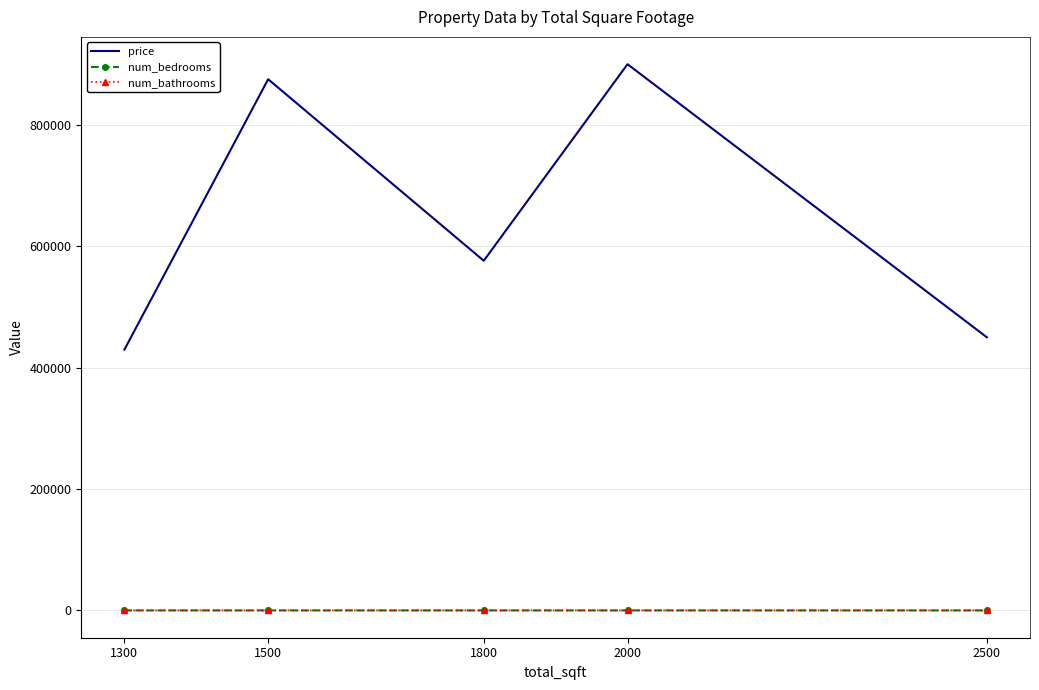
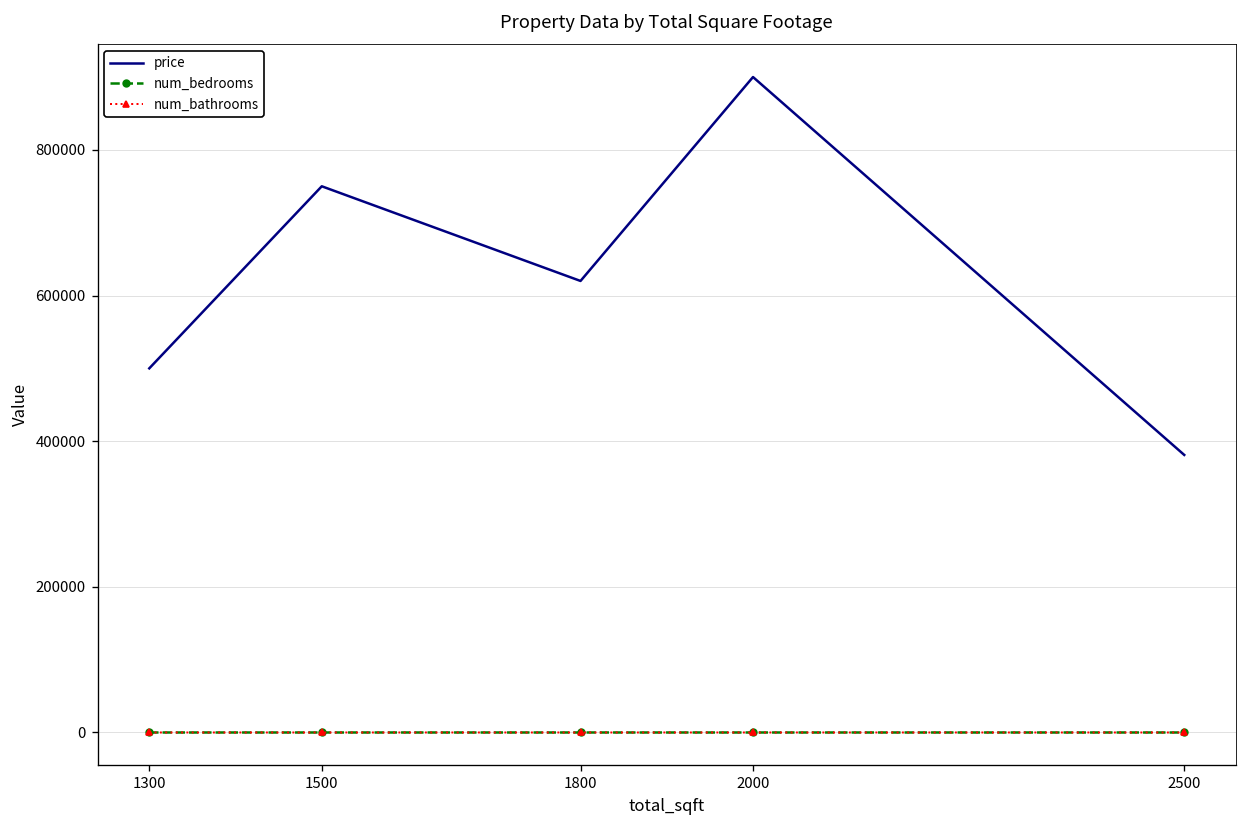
  {
    "price": {
-     "1300": 430000,
-     "1500": 880000,
-     "1800": 580000,
+     "1300": 500000,
+     "1500": 750000,
+     "1800": 620000,
      "2000": 900000,
-     "2500": 450000
+     "2500": 380000
    },
    "num_bathrooms": {
      "1300": 0,
      "1500": 0,
      "1800": 0,
      "2000": 0,
      "2500": 0
    }
  }
